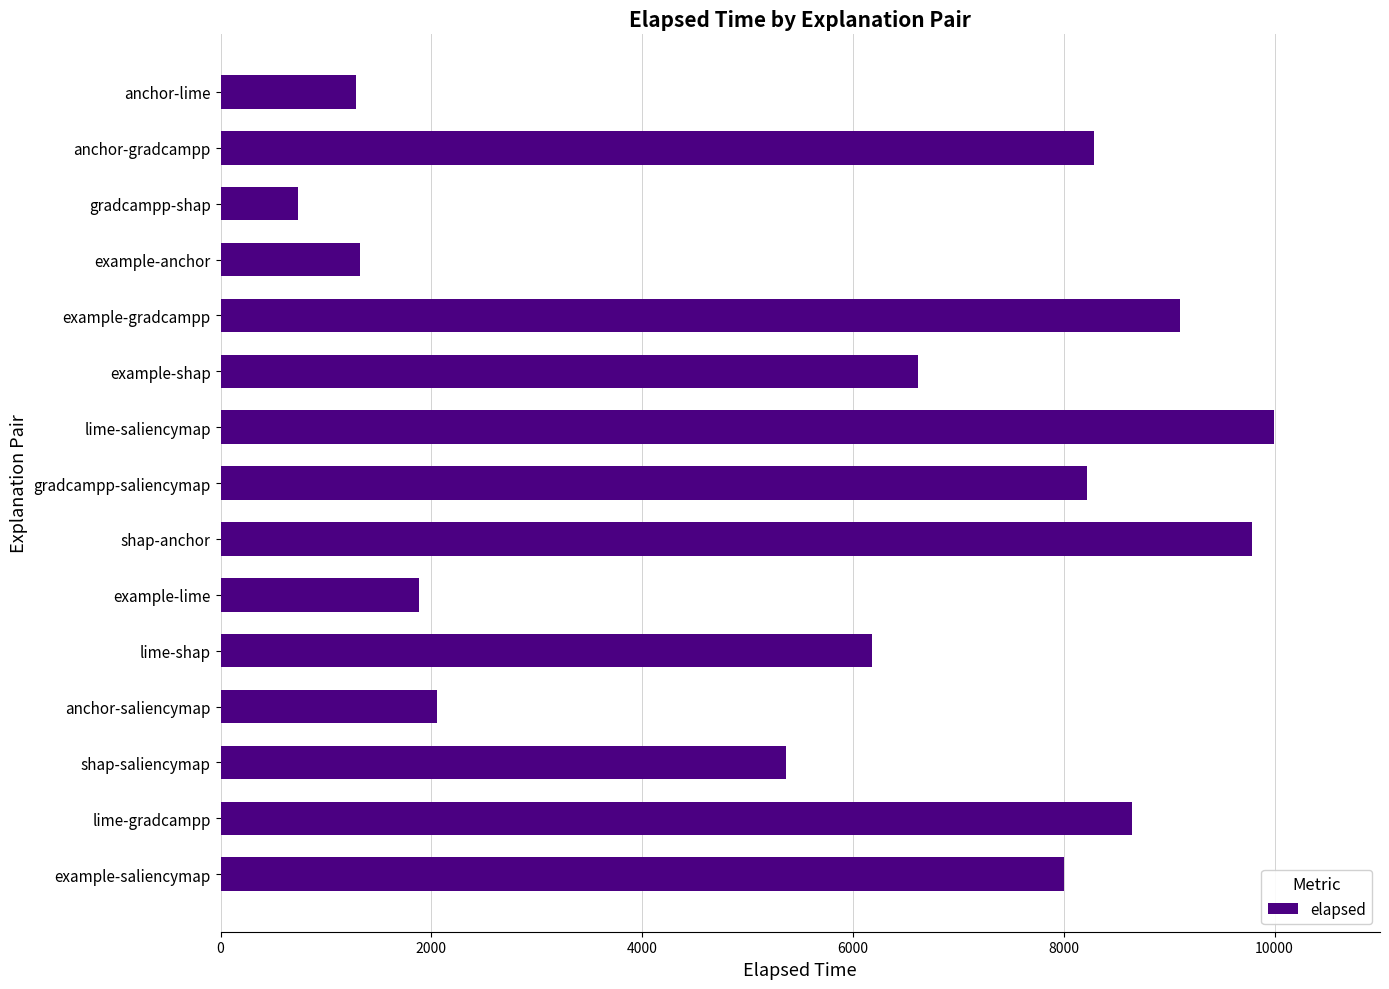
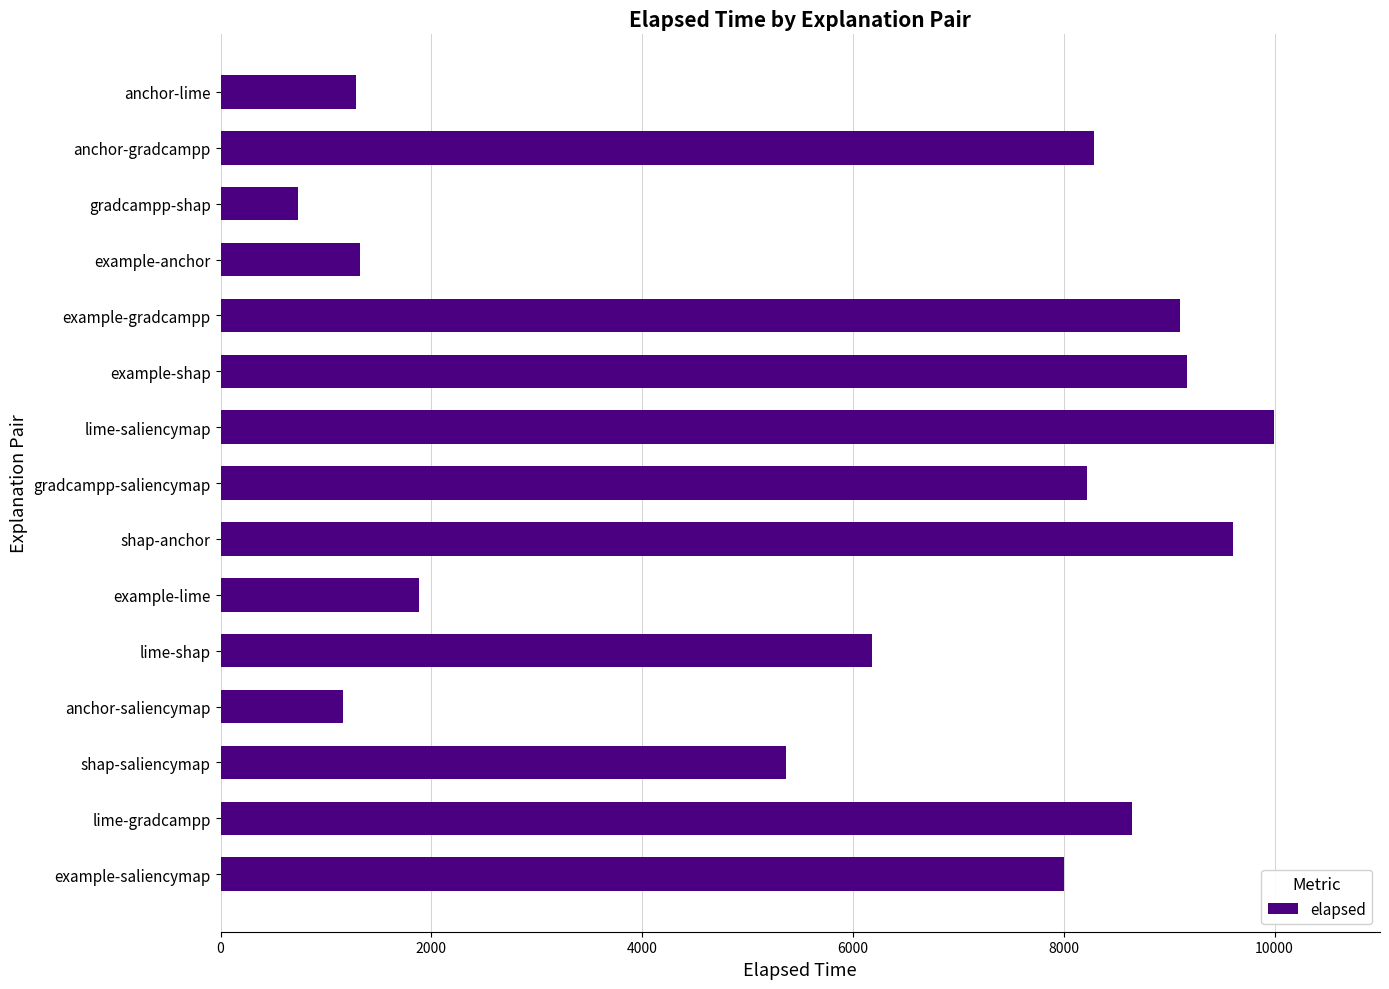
  {
    "anchor-lime": 1290,
    "anchor-gradcampp": 8290,
    "gradcampp-shap": 740,
    "example-anchor": 1320,
    "example-gradcampp": 9110,
-   "example-shap": 6610,
+   "example-shap": 9170,
    "lime-saliencymap": 10000,
    "gradcampp-saliencymap": 8220,
-   "shap-anchor": 9780,
+   "shap-anchor": 9600,
    "example-lime": 1880,
    "lime-shap": 6180,
-   "anchor-saliencymap": 2050,
+   "anchor-saliencymap": 1160,
    "shap-saliencymap": 5360,
    "lime-gradcampp": 8650,
    "example-saliencymap": 8000
  }
